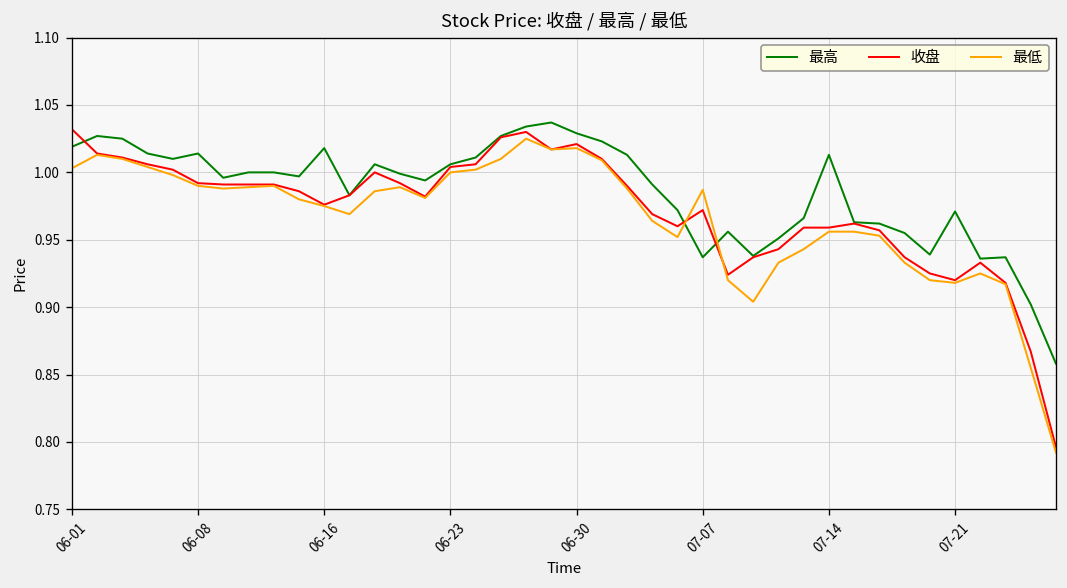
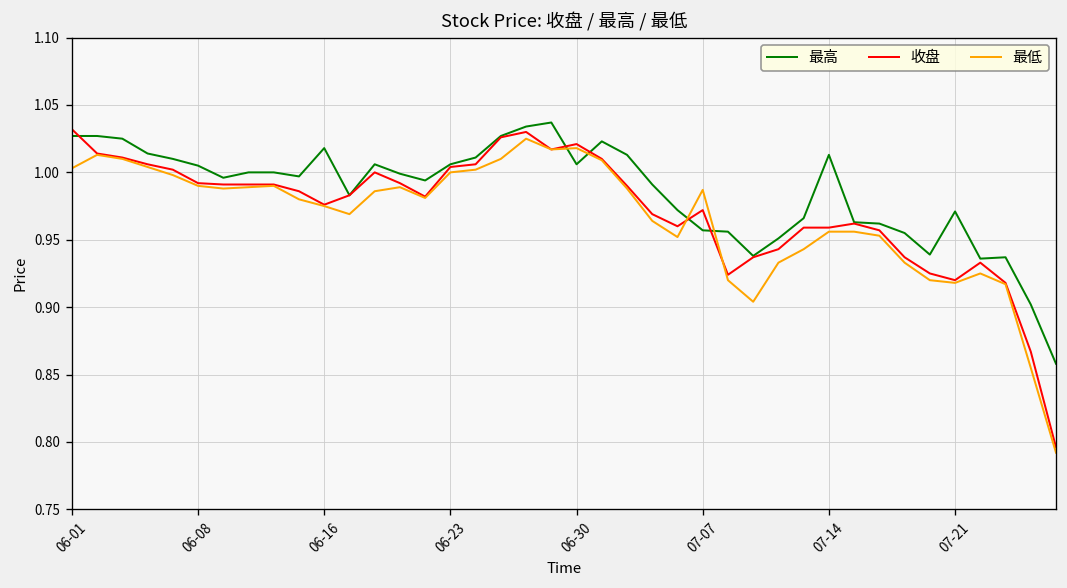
  {
    "最高": {
-     "06-01": 1.019,
-     "06-08": 1.014,
+     "06-01": 1.027,
+     "06-08": 1.005,
      "06-16": 1.018,
-     "06-30": 1.029,
-     "07-07": 0.937,
+     "06-30": 1.006,
+     "07-07": 0.957,
      "07-14": 1.013,
      "07-21": 0.971
    },
    "收盘": {
      "06-01": 1.032,
      "06-30": 1.021,
      "07-07": 0.972,
      "07-14": 0.959
    },
    "最低": {
      "06-01": 1.003,
      "06-23": 1.000,
      "06-30": 1.018,
      "07-07": 0.987,
      "07-14": 0.956
    }
  }
